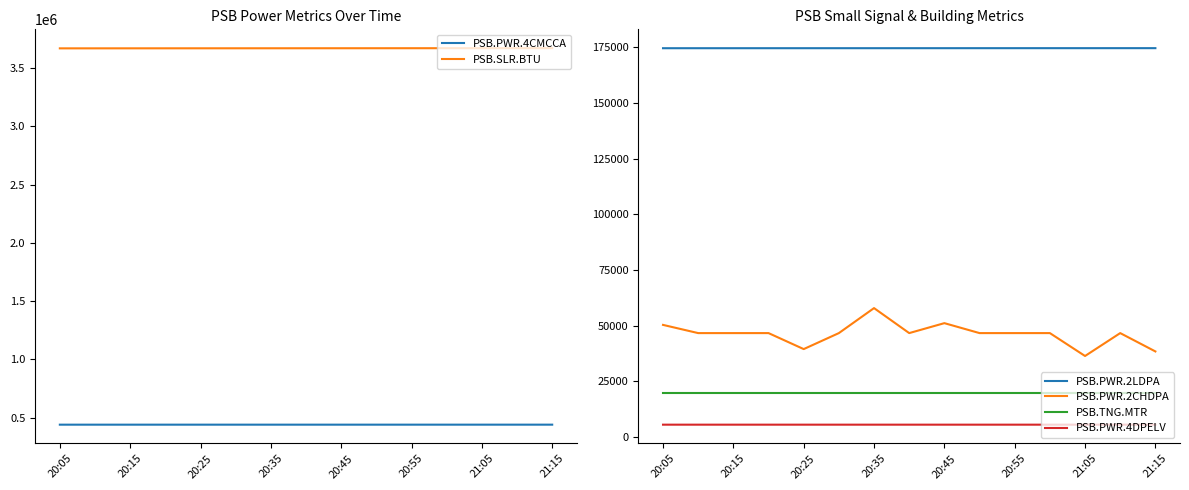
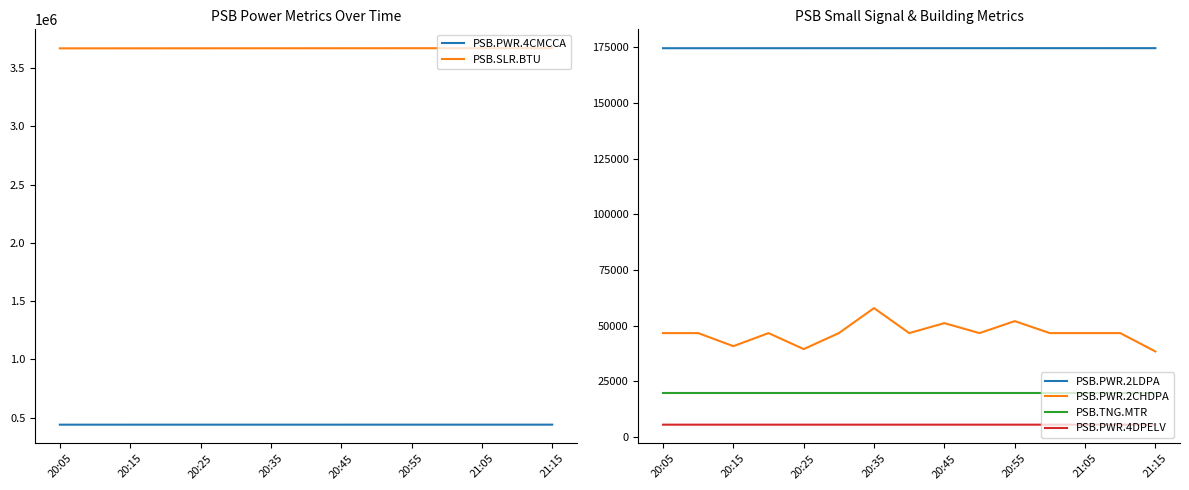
  {
    "PSB Power Metrics Over Time": {
      "PSB.PWR.4CMCCA": {
        "20:05": 440000,
        "20:15": 440000,
        "20:25": 440000,
        "20:35": 440000,
        "20:45": 440000,
        "20:55": 440000,
        "21:05": 440000,
        "21:15": 440000
      },
      "PSB.SLR.BTU": {
        "20:05": 3670000,
        "20:15": 3670000,
        "20:25": 3670000,
        "20:35": 3670000,
        "20:45": 3670000,
        "20:55": 3670000
      }
    },
    "PSB Small Signal & Building Metrics": {
      "PSB.PWR.2LDPA": {
        "20:05": 175000,
        "20:15": 175000,
        "20:25": 175000,
        "20:35": 175000,
        "20:45": 175000,
        "20:55": 175000,
        "21:05": 175000,
        "21:15": 175000
      },
      "PSB.PWR.2CHDPA": {
-       "20:05": 50000,
-       "20:15": 47000,
+       "20:05": 47000,
+       "20:15": 41000,
        "20:25": 39000,
        "20:35": 58000,
        "20:45": 51000,
-       "20:55": 47000,
-       "21:05": 36000,
+       "20:55": 52000,
+       "21:05": 47000,
        "21:15": 38000
      },
      "PSB.TNG.MTR": {
        "20:05": 20000,
        "20:15": 20000,
        "20:25": 20000,
        "20:35": 20000,
        "20:45": 20000,
        "20:55": 20000
      },
      "PSB.PWR.4DPELV": {
        "20:05": 6000,
        "20:15": 6000,
        "20:25": 6000,
        "20:35": 6000,
        "20:45": 6000,
        "20:55": 6000
      }
    }
  }
